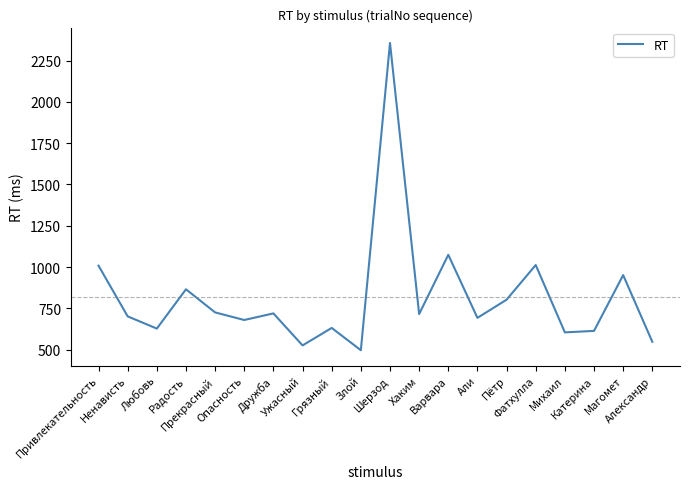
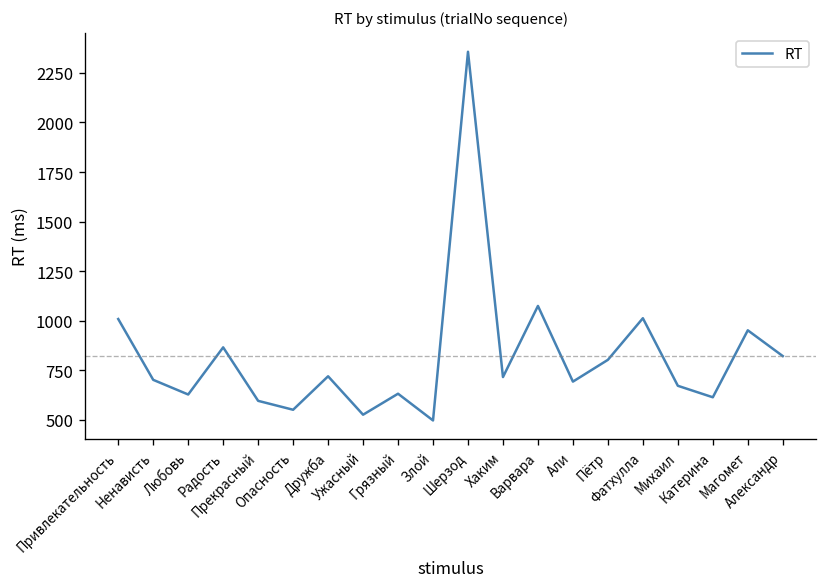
  {
    "Привлекательность": 1010,
    "Ненависть": 700,
    "Любовь": 630,
    "Радость": 870,
-   "Прекрасный": 730,
-   "Опасность": 680,
+   "Прекрасный": 600,
+   "Опасность": 550,
    "Дружба": 720,
    "Ужасный": 530,
    "Грязный": 630,
    "Злой": 500,
    "Шерзод": 2360,
    "Хаким": 720,
    "Варвара": 1070,
    "Али": 690,
    "Пётр": 800,
    "Фатхулла": 1010,
-   "Михаил": 600,
+   "Михаил": 670,
    "Катерина": 610,
    "Магомет": 950,
-   "Александр": 550
+   "Александр": 820
  }
